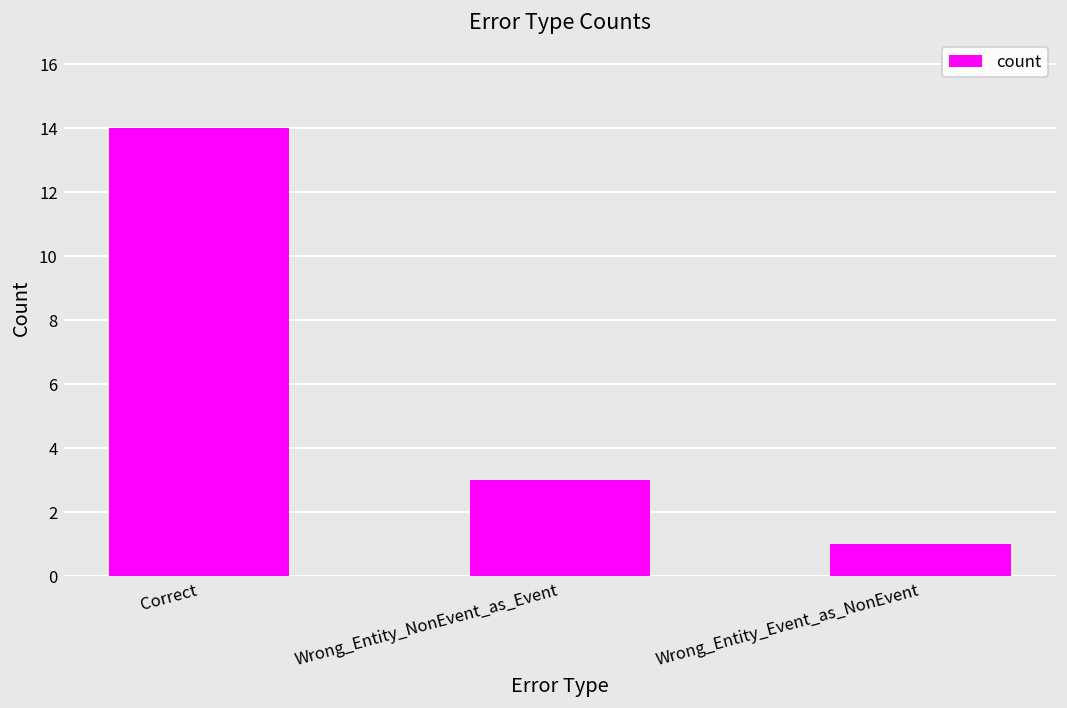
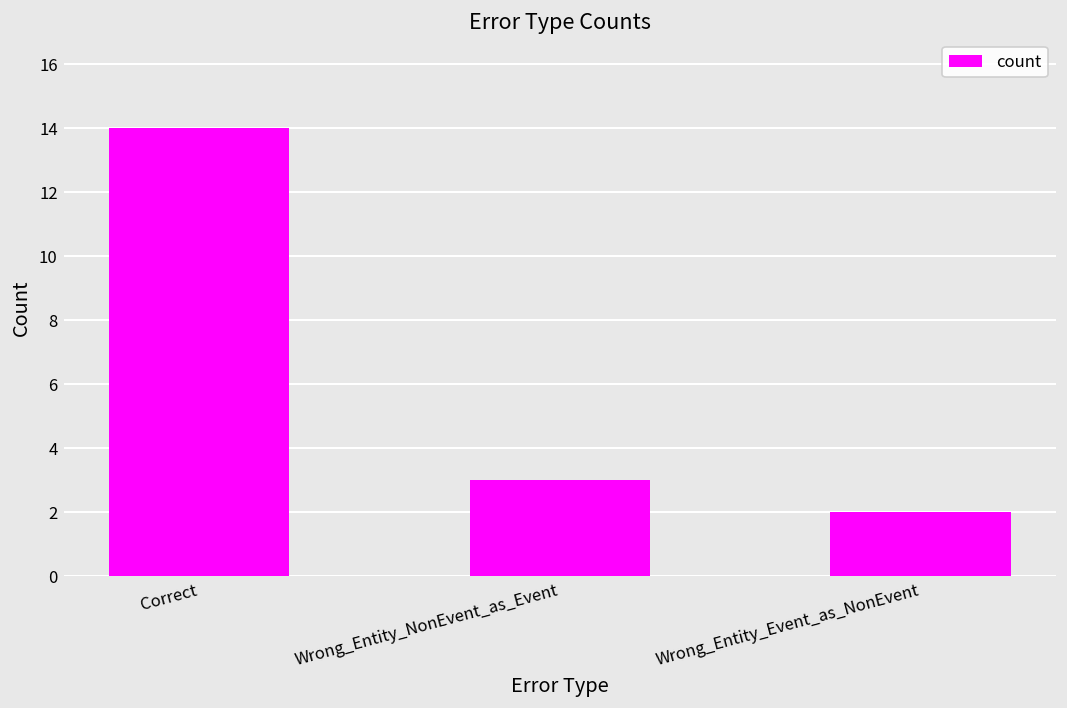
  {
    "Correct": 14,
    "Wrong_Entity_NonEvent_as_Event": 3,
-   "Wrong_Entity_Event_as_NonEvent": 1
+   "Wrong_Entity_Event_as_NonEvent": 2
  }
